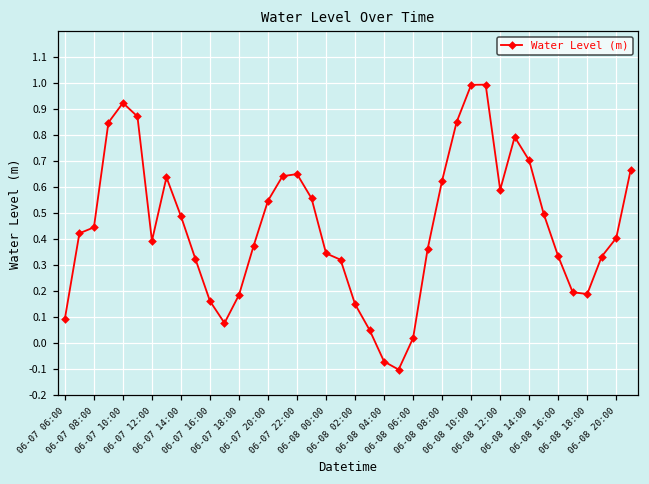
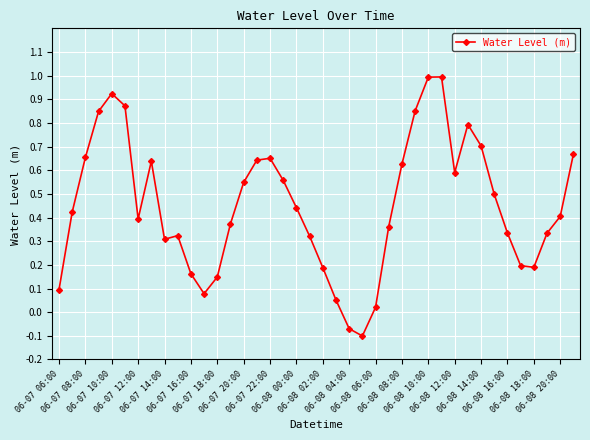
  {
    "06-07 06:00": 0.10,
-   "06-07 08:00": 0.45,
+   "06-07 08:00": 0.65,
    "06-07 10:00": 0.92,
    "06-07 12:00": 0.39,
-   "06-07 14:00": 0.49,
+   "06-07 14:00": 0.31,
    "06-07 16:00": 0.16,
-   "06-07 18:00": 0.19,
+   "06-07 18:00": 0.15,
    "06-07 20:00": 0.55,
    "06-07 22:00": 0.65,
-   "06-08 00:00": 0.35,
-   "06-08 02:00": 0.15,
+   "06-08 00:00": 0.44,
+   "06-08 02:00": 0.19,
    "06-08 04:00": -0.07,
    "06-08 06:00": 0.02,
    "06-08 08:00": 0.63,
    "06-08 10:00": 0.99,
    "06-08 12:00": 0.59,
    "06-08 14:00": 0.70,
    "06-08 16:00": 0.33,
    "06-08 18:00": 0.19,
    "06-08 20:00": 0.40
  }
